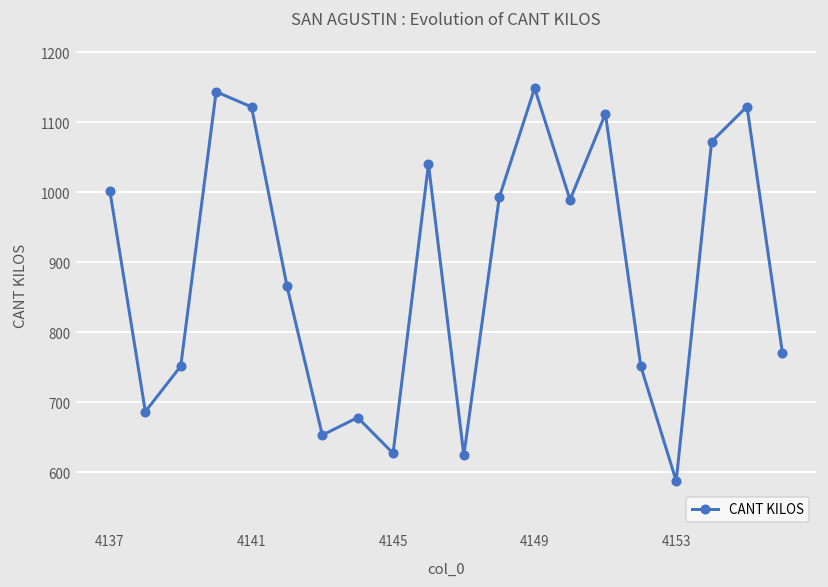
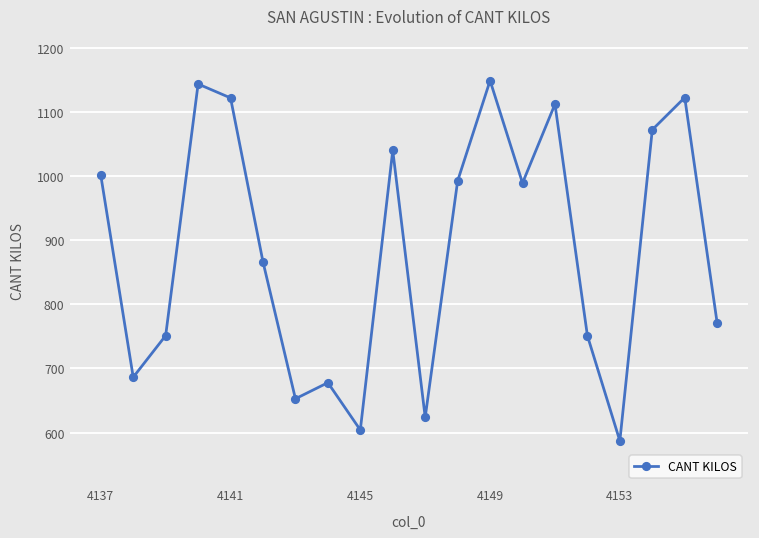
  {
    "4137": 1000,
    "4141": 1120,
-   "4145": 630,
+   "4145": 600,
    "4149": 1150,
    "4153": 590
  }
